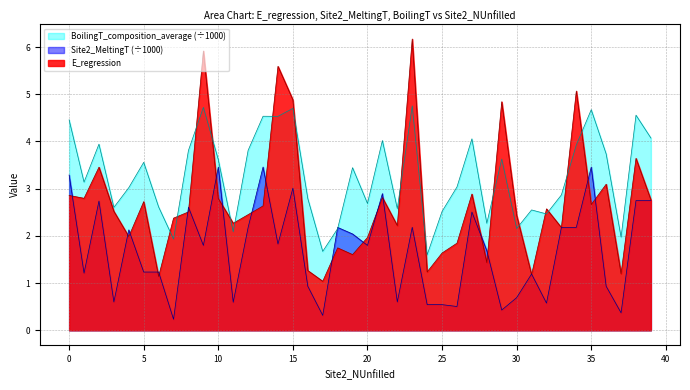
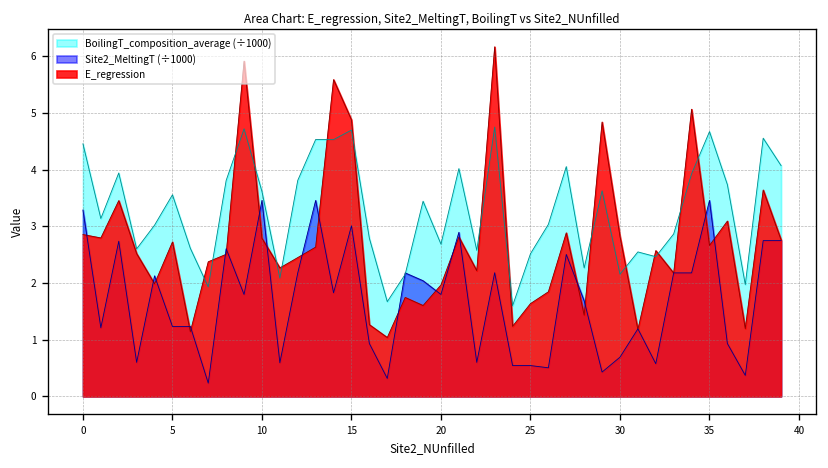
  {
    "BoilingT_composition_average (÷1000)": {
      "0": 4.5,
      "5": 3.6,
      "10": 3.6,
      "15": 4.7,
      "20": 2.7,
      "25": 2.5,
      "30": 2.2,
      "35": 4.7
    },
    "Site2_MeltingT (÷1000)": {
      "0": 3.3,
      "5": 1.2,
      "10": 3.5,
      "15": 3.0,
      "20": 1.8,
      "25": 0.5,
      "30": 0.7,
      "35": 3.5
    },
    "E_regression": {
      "0": 2.9,
      "5": 2.7,
      "10": 2.8,
      "15": 4.9,
      "20": 2.0,
      "25": 1.6,
-     "30": 2.4,
+     "30": 2.8,
      "35": 2.7
    }
  }
